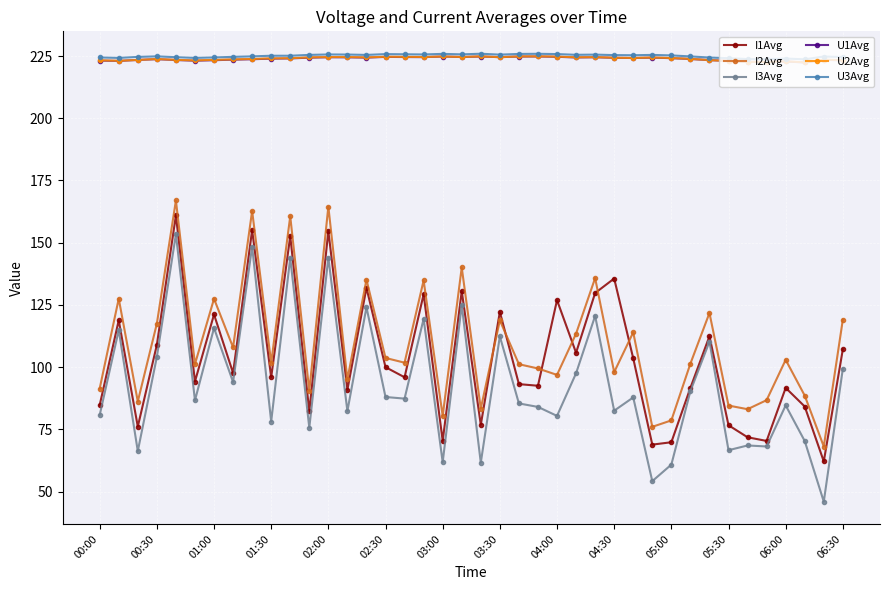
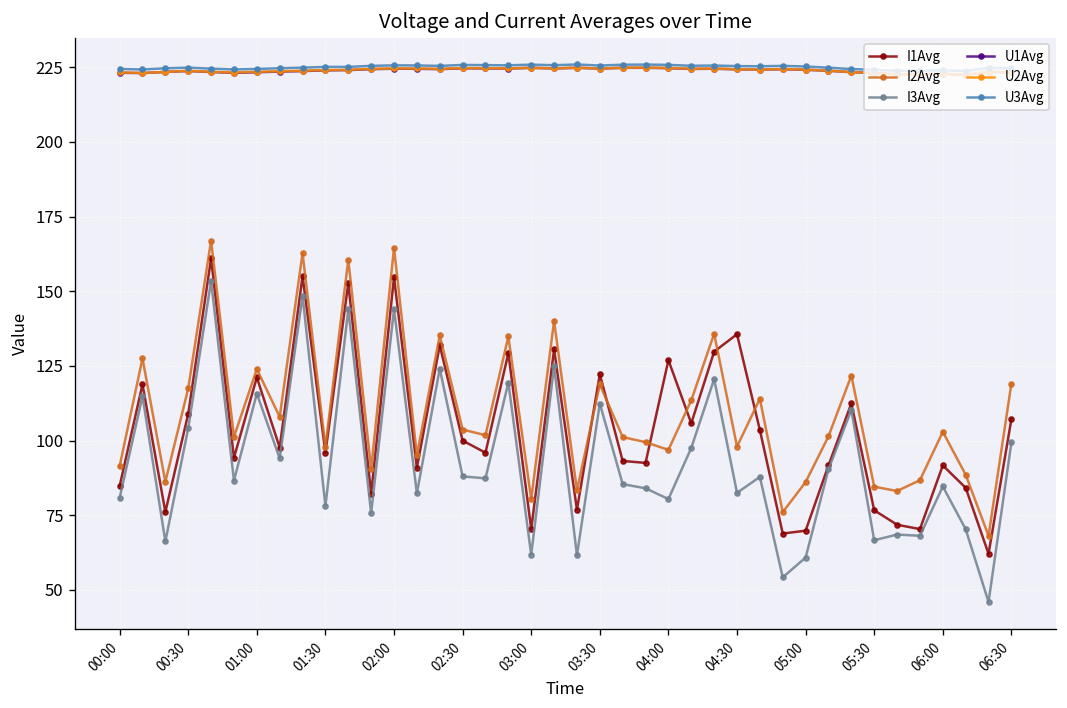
  {
    "I1Avg": {
      "00:00": 85,
      "00:30": 109,
      "01:00": 121,
      "01:30": 96,
      "02:00": 155,
      "02:30": 100,
      "03:00": 70,
      "03:30": 122,
      "04:00": 127,
      "04:30": 136,
      "05:00": 70,
      "05:30": 77,
      "06:00": 92,
      "06:30": 107
    },
    "I2Avg": {
      "00:00": 91,
      "00:30": 117,
-     "01:00": 127,
-     "01:30": 102,
+     "01:00": 124,
+     "01:30": 98,
      "02:00": 165,
      "02:30": 104,
      "03:00": 80,
      "03:30": 119,
      "04:00": 97,
      "04:30": 98,
-     "05:00": 79,
+     "05:00": 86,
      "05:30": 85,
      "06:00": 103,
      "06:30": 119
    }
  }
